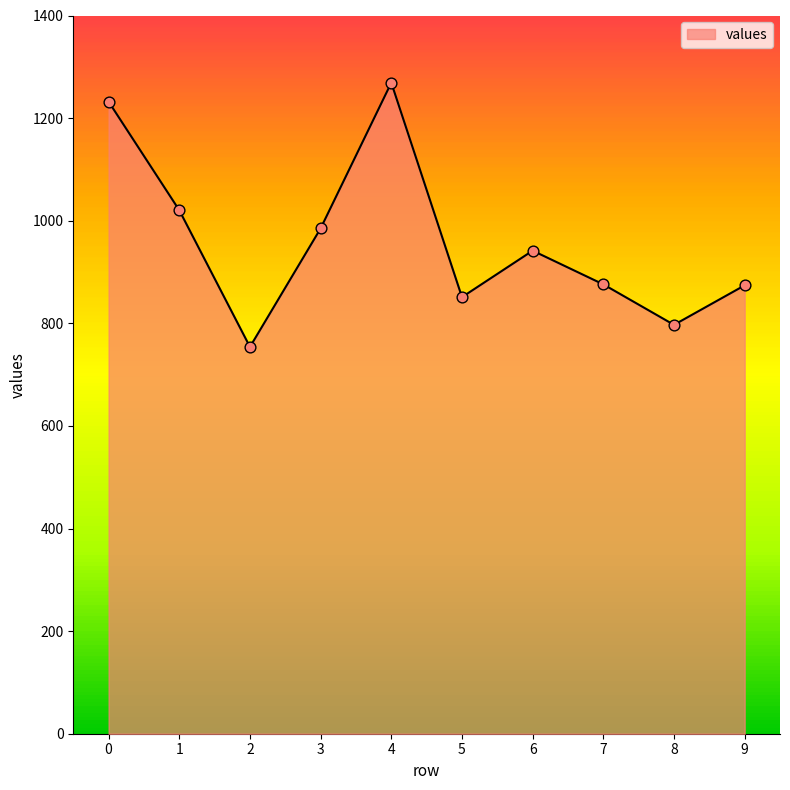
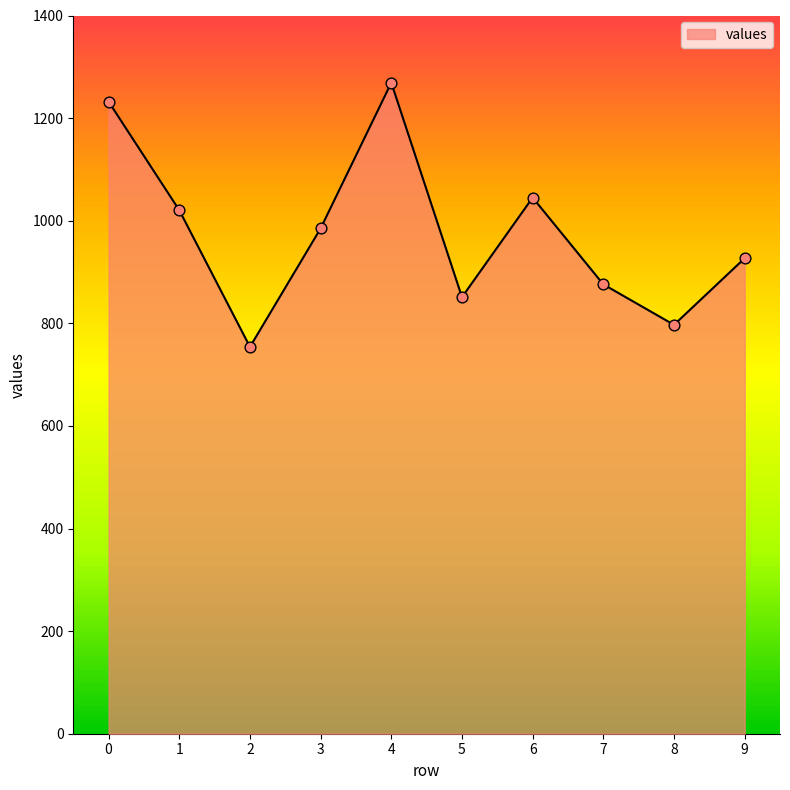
  {
    "0": 1230,
    "1": 1020,
    "2": 750,
    "3": 990,
    "4": 1270,
    "5": 850,
-   "6": 940,
+   "6": 1050,
    "7": 880,
    "8": 800,
-   "9": 870
+   "9": 930
  }
